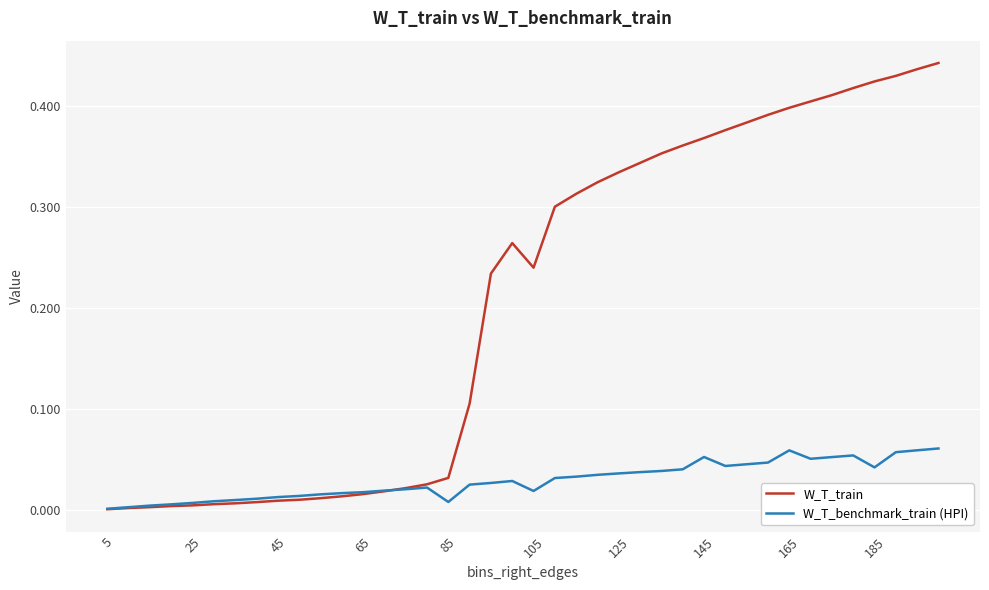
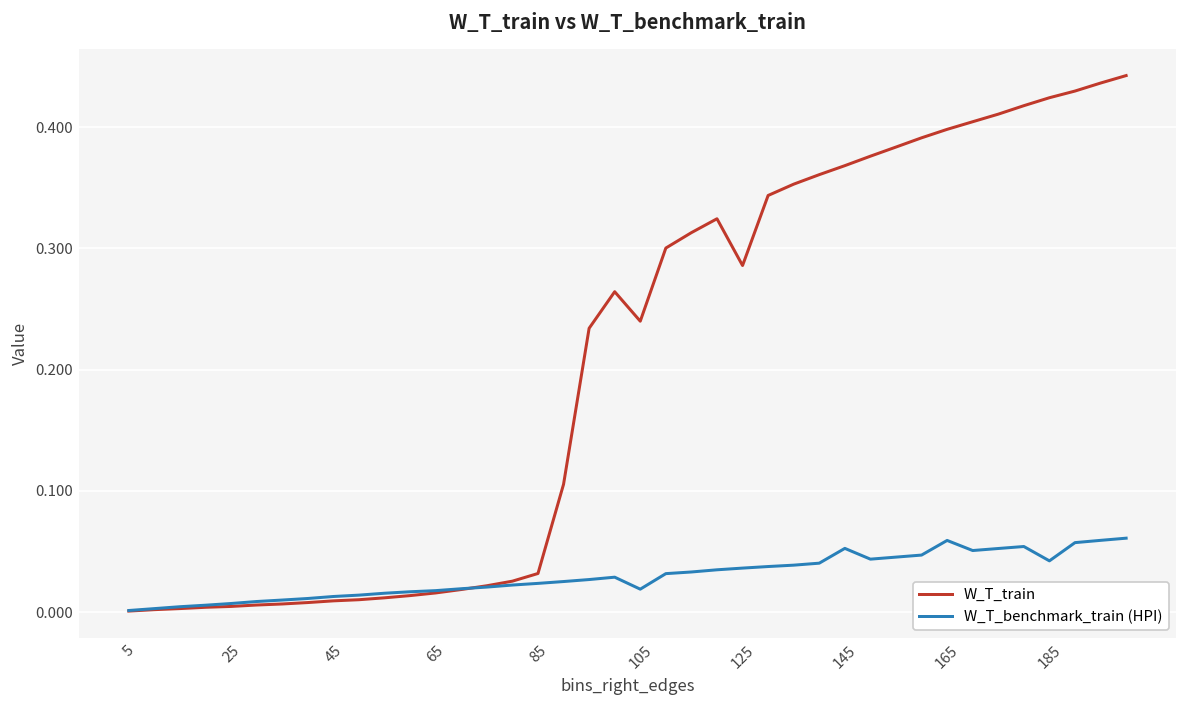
  {
    "W_T_train": {
      "45": 0.009,
      "85": 0.032,
      "105": 0.240,
-     "125": 0.334,
+     "125": 0.286,
      "145": 0.368,
      "165": 0.398,
      "185": 0.424
    },
    "W_T_benchmark_train (HPI)": {
      "45": 0.013,
-     "85": 0.008,
+     "85": 0.024,
      "105": 0.019,
      "125": 0.036,
      "145": 0.053,
      "165": 0.059,
      "185": 0.042
    }
  }
